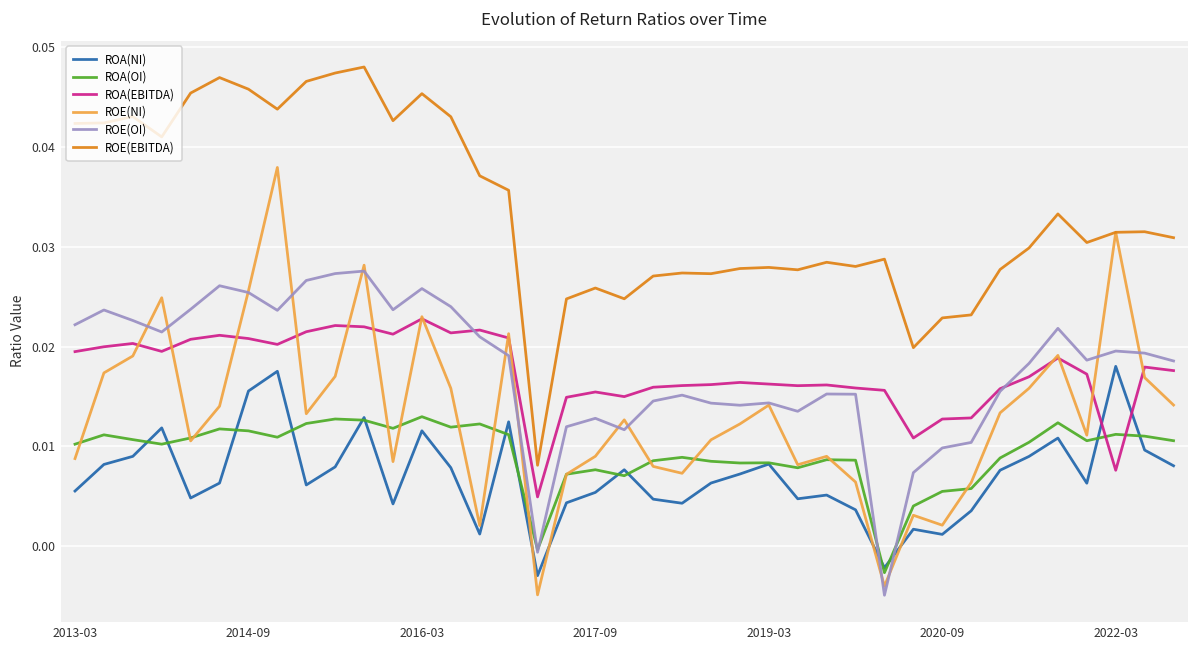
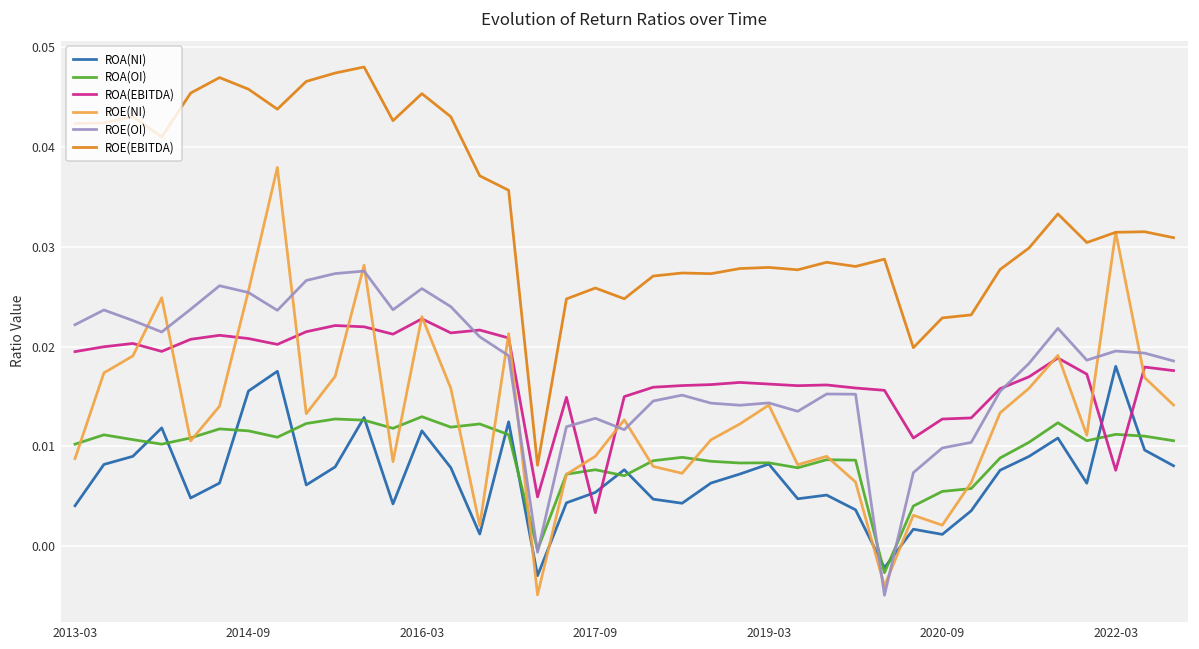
  {
    "ROA(NI)": {
-     "2013-03": 0.006,
+     "2013-03": 0.004,
      "2014-09": 0.016,
      "2016-03": 0.012,
      "2017-09": 0.005,
      "2020-09": 0.001,
      "2022-03": 0.018
    },
    "ROA(OI)": {
      "2013-03": 0.010,
      "2014-09": 0.012,
      "2016-03": 0.013,
      "2017-09": 0.008,
      "2020-09": 0.005,
      "2022-03": 0.011
    },
    "ROA(EBITDA)": {
      "2013-03": 0.019,
      "2014-09": 0.021,
-     "2017-09": 0.015,
+     "2017-09": 0.003,
      "2019-03": 0.016,
      "2020-09": 0.013,
      "2022-03": 0.008
    },
    "ROE(OI)": {
      "2013-03": 0.022,
      "2016-03": 0.026,
      "2017-09": 0.013,
      "2020-09": 0.010,
      "2022-03": 0.020
    }
  }
